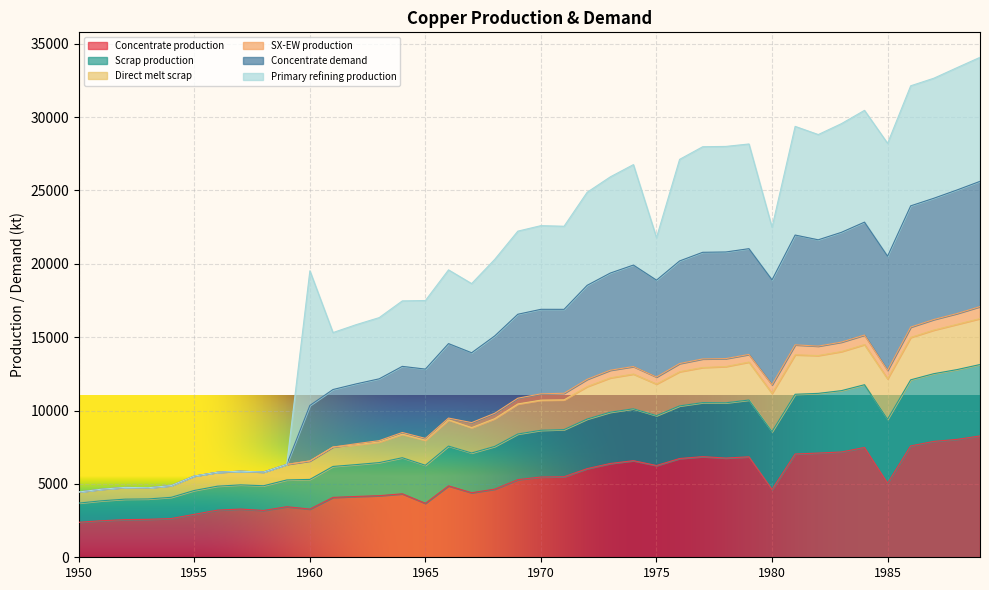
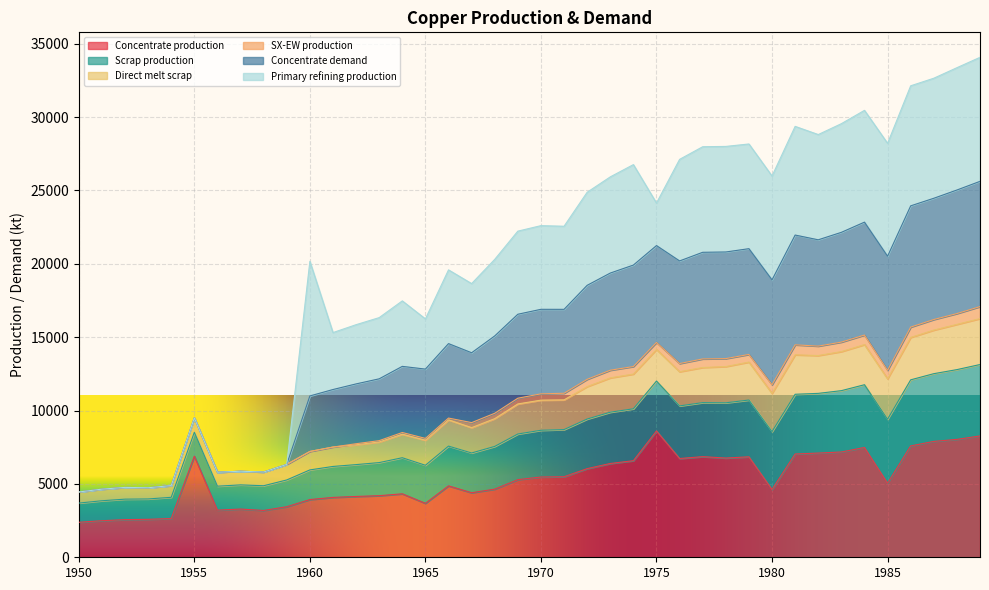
  {
    "Concentrate production": {
      "1950": 2400,
-     "1955": 2900,
-     "1960": 3300,
+     "1955": 6900,
+     "1960": 3900,
      "1965": 3700,
      "1970": 5500,
-     "1975": 6300,
+     "1975": 8600,
      "1980": 4600,
      "1985": 5000
    },
    "Primary refining production": {
      "1960": 9200,
-     "1965": 4700,
+     "1965": 3400,
      "1970": 5700,
      "1975": 2900,
-     "1980": 3600,
+     "1980": 7100,
      "1985": 7700
    }
  }
